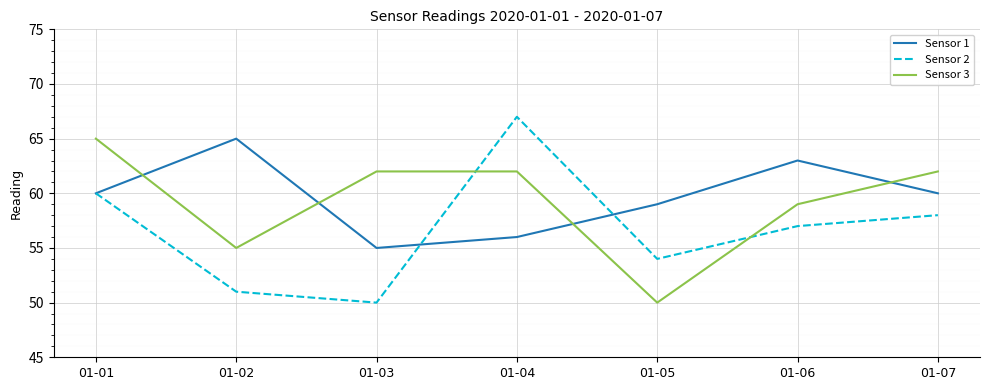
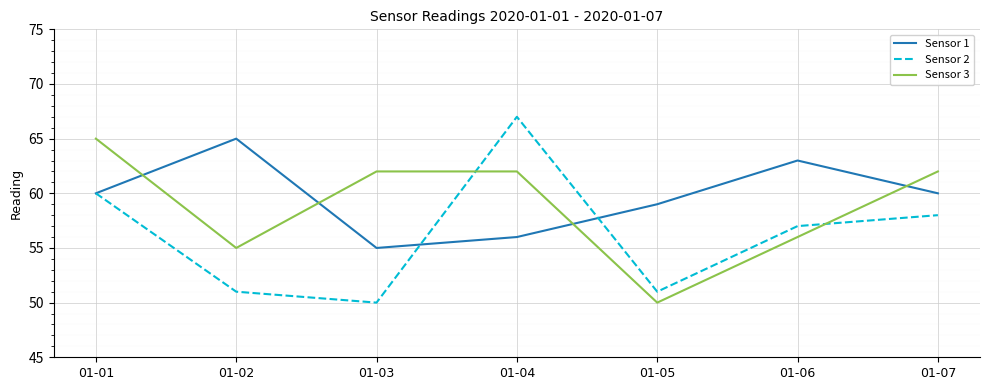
  {
    "Sensor 1": {
      "01-02": 65,
      "01-03": 55,
      "01-04": 56,
      "01-05": 59,
      "01-06": 63,
      "01-07": 60
    },
    "Sensor 2": {
      "01-02": 51,
      "01-03": 50,
      "01-04": 67,
-     "01-05": 54,
+     "01-05": 51,
      "01-06": 57,
      "01-07": 58
    },
    "Sensor 3": {
      "01-01": 65,
      "01-02": 55,
      "01-03": 62,
      "01-04": 62,
      "01-05": 50,
-     "01-06": 59,
+     "01-06": 56,
      "01-07": 62
    }
  }
